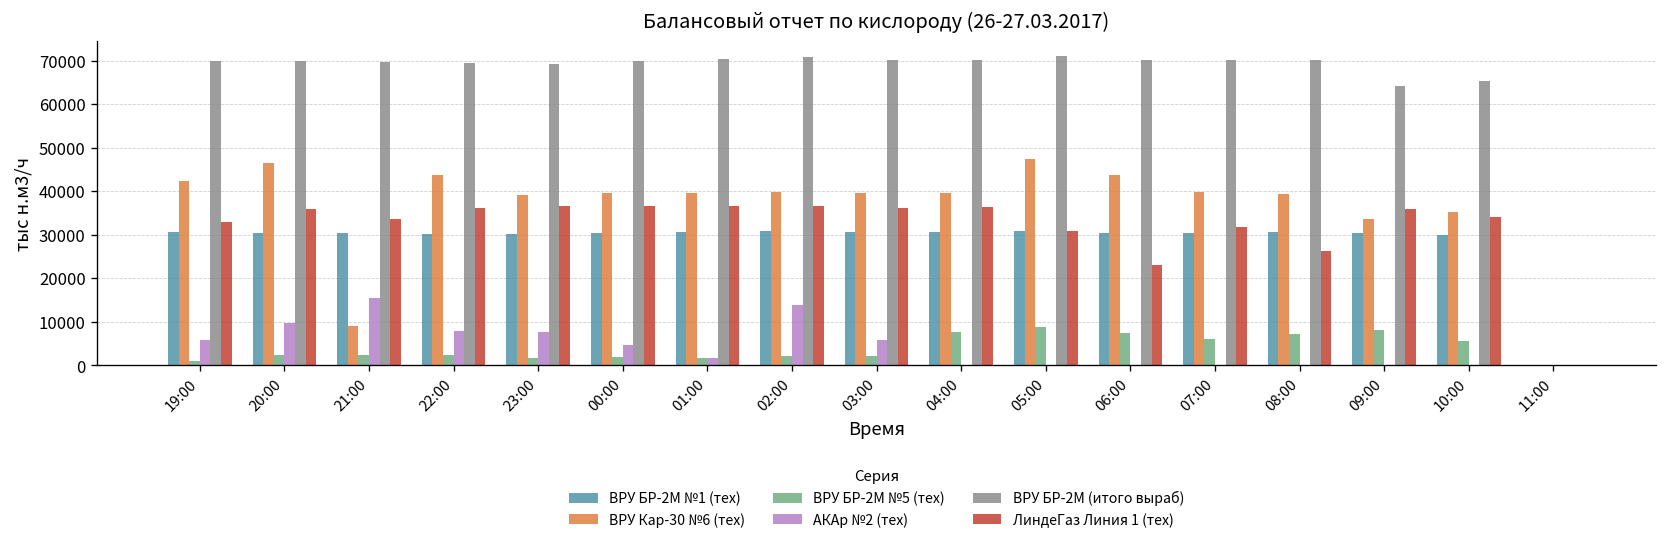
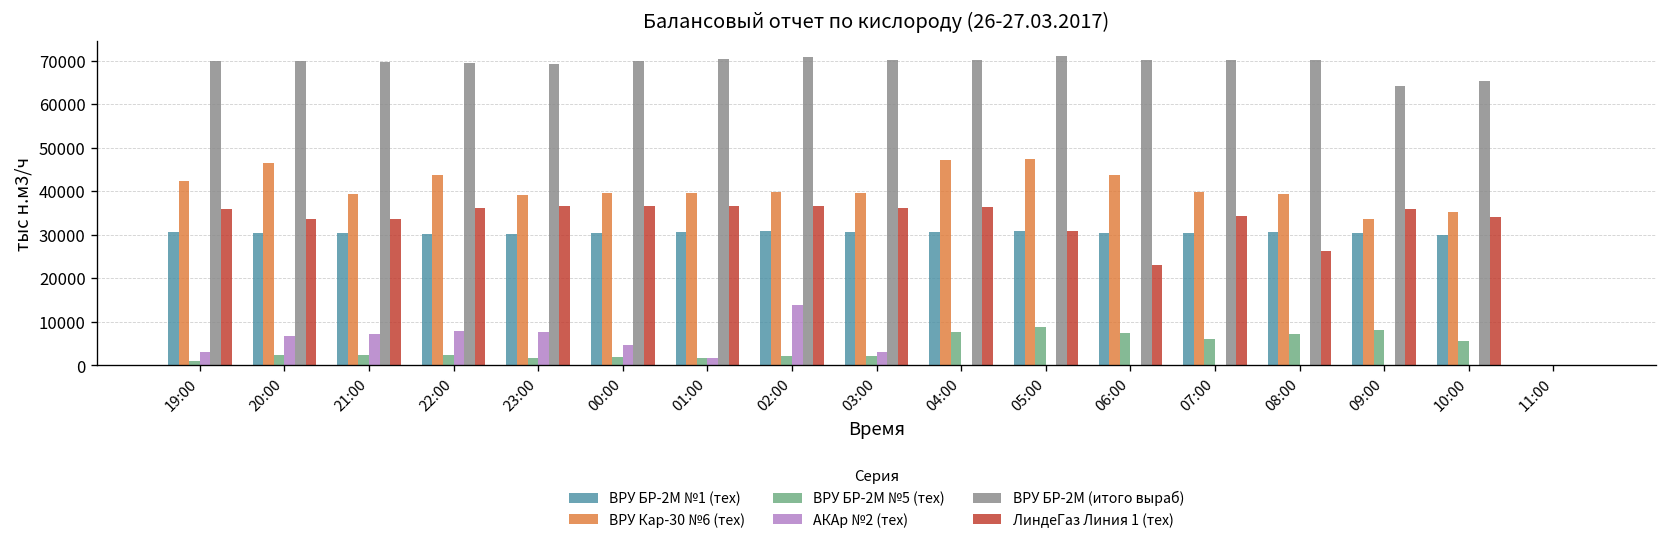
  {
    "ВРУ Кар-30 №6 (тех)": {
      "19:00": 42000,
      "20:00": 46000,
-     "21:00": 9000,
+     "21:00": 39000,
      "22:00": 44000,
      "23:00": 39000,
      "00:00": 40000,
      "01:00": 40000,
      "02:00": 40000,
      "03:00": 40000,
-     "04:00": 40000,
+     "04:00": 47000,
      "05:00": 47000,
      "06:00": 44000,
      "07:00": 40000,
      "08:00": 39000,
      "09:00": 34000,
      "10:00": 35000,
      "11:00": 0
    },
    "АКАр №2 (тех)": {
-     "19:00": 6000,
-     "20:00": 10000,
-     "21:00": 16000,
+     "19:00": 3000,
+     "20:00": 7000,
+     "21:00": 7000,
      "22:00": 8000,
      "23:00": 8000,
      "00:00": 5000,
      "01:00": 2000,
      "02:00": 14000,
-     "03:00": 6000,
+     "03:00": 3000,
      "04:00": 0,
      "05:00": 0,
      "06:00": 0,
      "07:00": 0,
      "08:00": 0,
      "11:00": 0
    },
    "ЛиндеГаз Линия 1 (тех)": {
-     "19:00": 33000,
-     "20:00": 36000,
+     "19:00": 36000,
+     "20:00": 34000,
      "21:00": 34000,
      "22:00": 36000,
      "23:00": 37000,
      "00:00": 37000,
      "01:00": 37000,
      "02:00": 37000,
      "03:00": 36000,
      "04:00": 36000,
      "05:00": 31000,
      "06:00": 23000,
-     "07:00": 32000,
+     "07:00": 34000,
      "08:00": 26000,
      "09:00": 36000,
      "10:00": 34000,
      "11:00": 0
    }
  }
